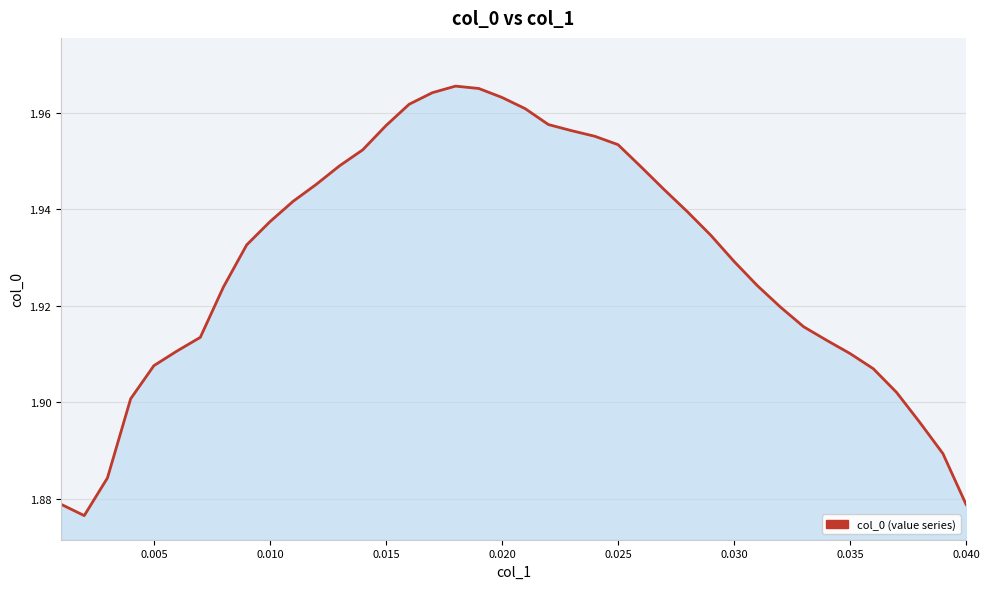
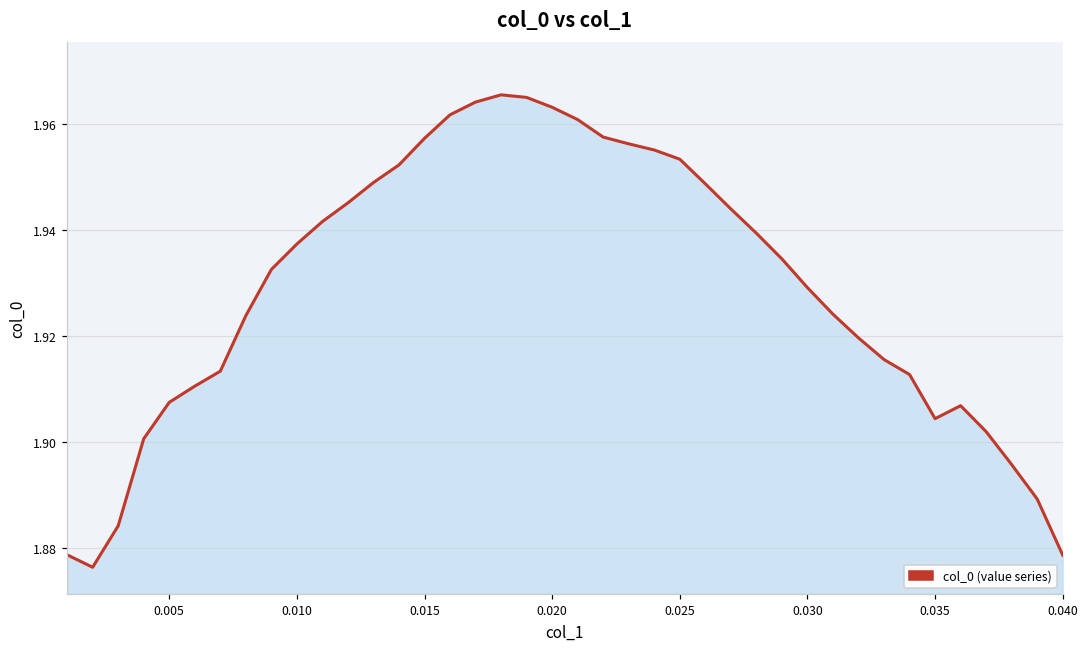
  {
    "0.005": 1.908,
    "0.010": 1.937,
    "0.015": 1.957,
    "0.020": 1.963,
    "0.025": 1.953,
    "0.030": 1.929,
-   "0.035": 1.910,
+   "0.035": 1.904,
    "0.040": 1.879
  }
